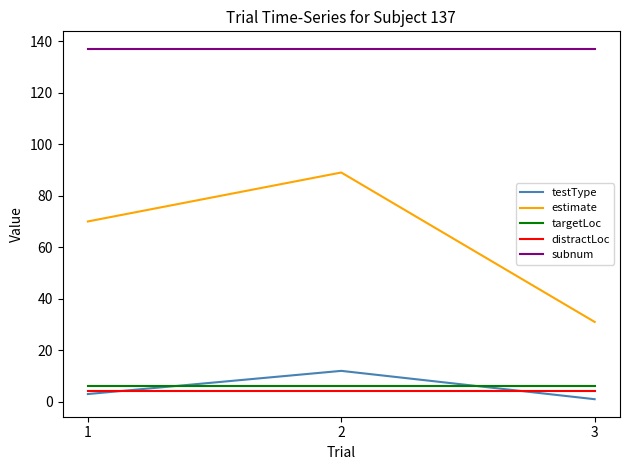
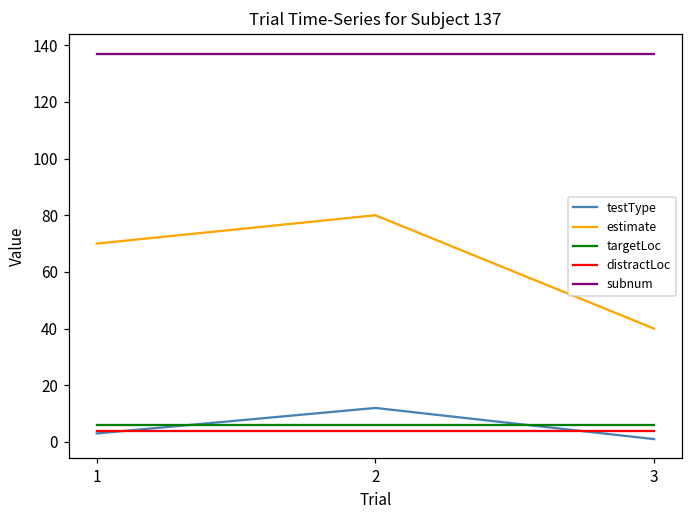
  {
    "testType": {
      "1": 3,
      "2": 12,
      "3": 1
    },
    "estimate": {
      "1": 70,
-     "2": 89,
-     "3": 31
+     "2": 80,
+     "3": 40
    },
    "targetLoc": {
      "1": 6,
      "2": 6,
      "3": 6
    },
    "distractLoc": {
      "1": 4,
      "2": 4,
      "3": 4
    },
    "subnum": {
      "1": 137,
      "2": 137,
      "3": 137
    }
  }
